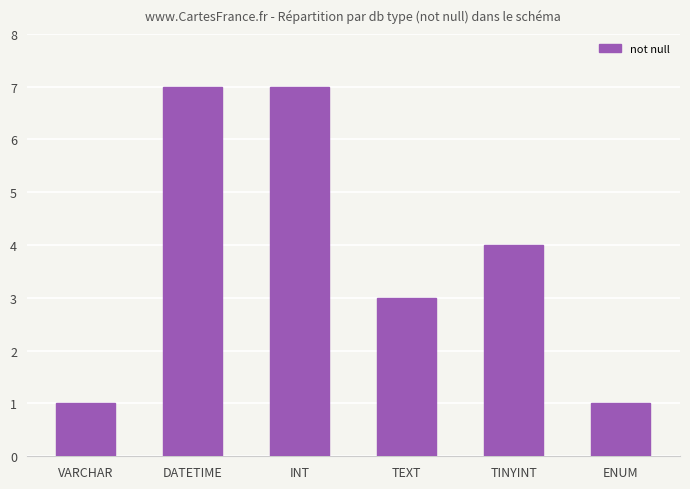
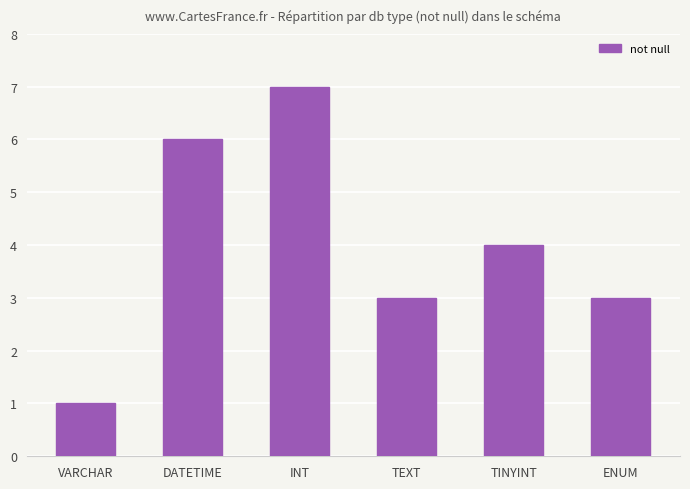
  {
    "VARCHAR": 1,
-   "DATETIME": 7,
+   "DATETIME": 6,
    "INT": 7,
    "TEXT": 3,
    "TINYINT": 4,
-   "ENUM": 1
+   "ENUM": 3
  }
